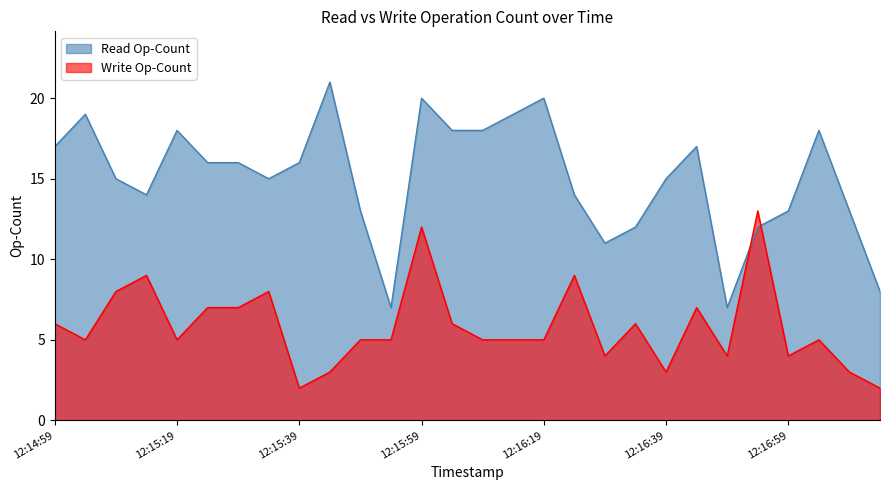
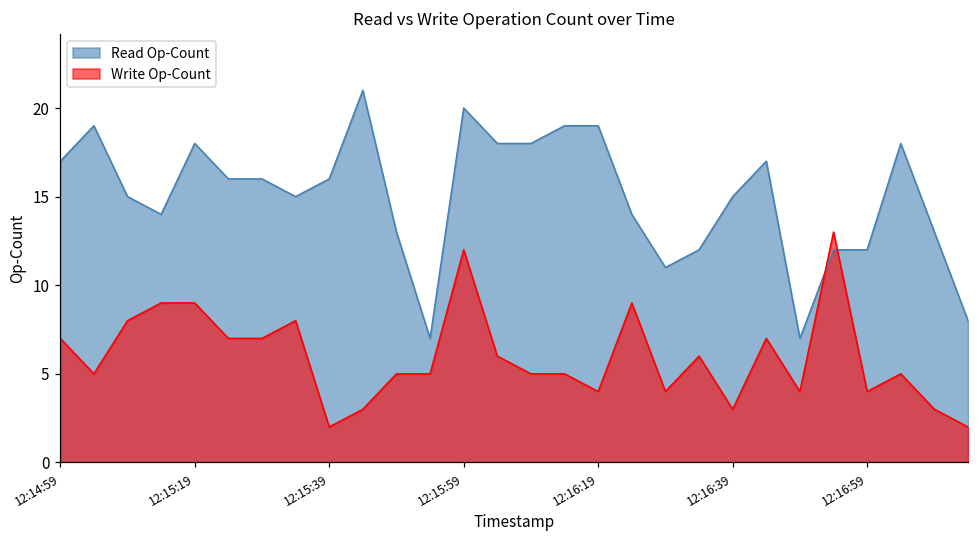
  {
    "Read Op-Count": {
      "12:14:59": 17,
      "12:15:19": 18,
      "12:15:39": 16,
      "12:15:59": 20,
-     "12:16:19": 20,
+     "12:16:19": 19,
      "12:16:39": 15,
-     "12:16:59": 13
+     "12:16:59": 12
    },
    "Write Op-Count": {
-     "12:14:59": 6,
-     "12:15:19": 5,
+     "12:14:59": 7,
+     "12:15:19": 9,
      "12:15:39": 2,
      "12:15:59": 12,
-     "12:16:19": 5,
+     "12:16:19": 4,
      "12:16:39": 3,
      "12:16:59": 4
    }
  }
